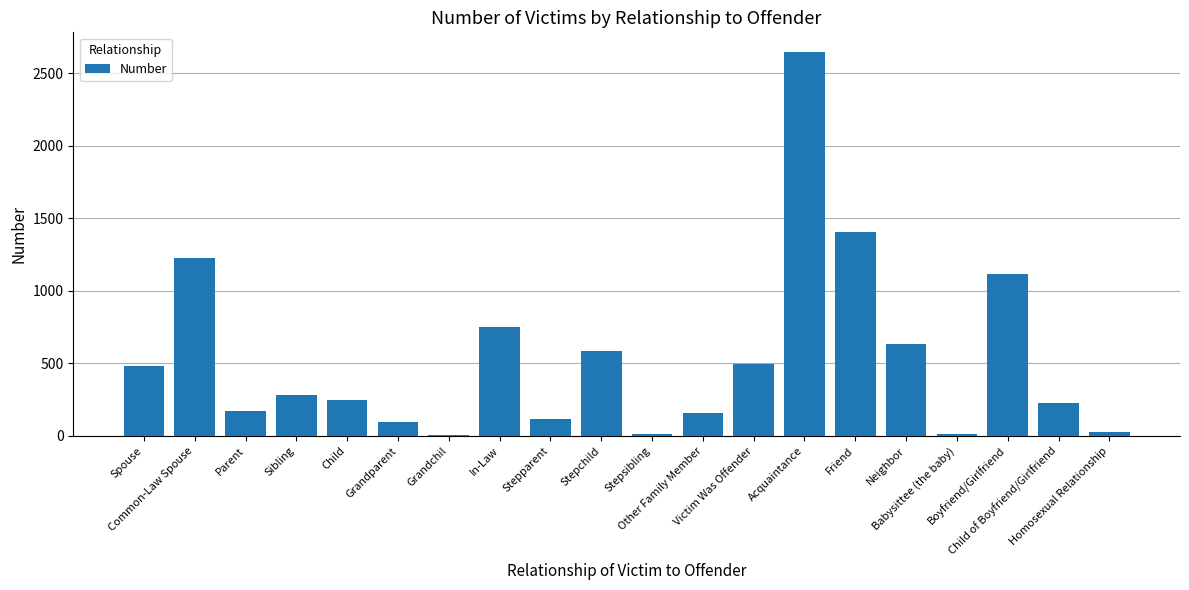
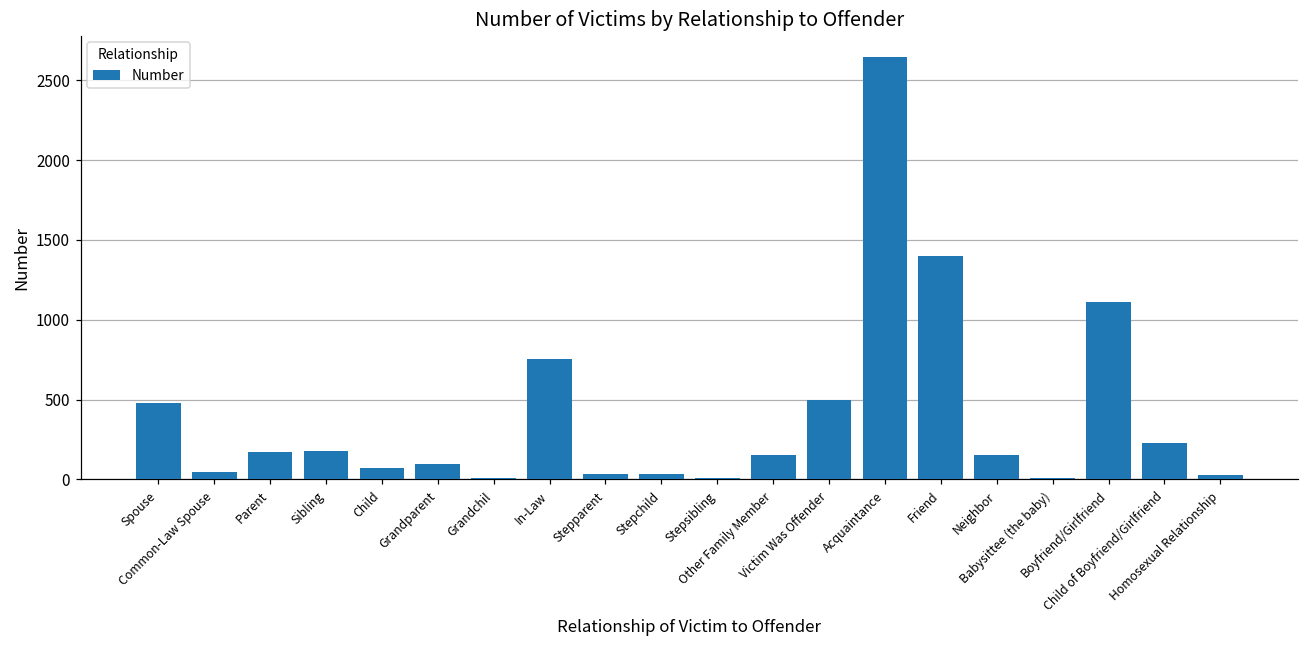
  {
    "Spouse": 480,
-   "Common-Law Spouse": 1230,
+   "Common-Law Spouse": 50,
    "Parent": 170,
-   "Sibling": 280,
-   "Child": 250,
+   "Sibling": 180,
+   "Child": 70,
    "Grandparent": 100,
    "In-Law": 750,
-   "Stepparent": 120,
-   "Stepchild": 590,
+   "Stepparent": 40,
+   "Stepchild": 40,
    "Other Family Member": 150,
    "Victim Was Offender": 500,
    "Acquaintance": 2650,
    "Friend": 1400,
-   "Neighbor": 630,
+   "Neighbor": 150,
    "Boyfriend/Girlfriend": 1110,
    "Child of Boyfriend/Girlfriend": 230,
    "Homosexual Relationship": 30
  }
